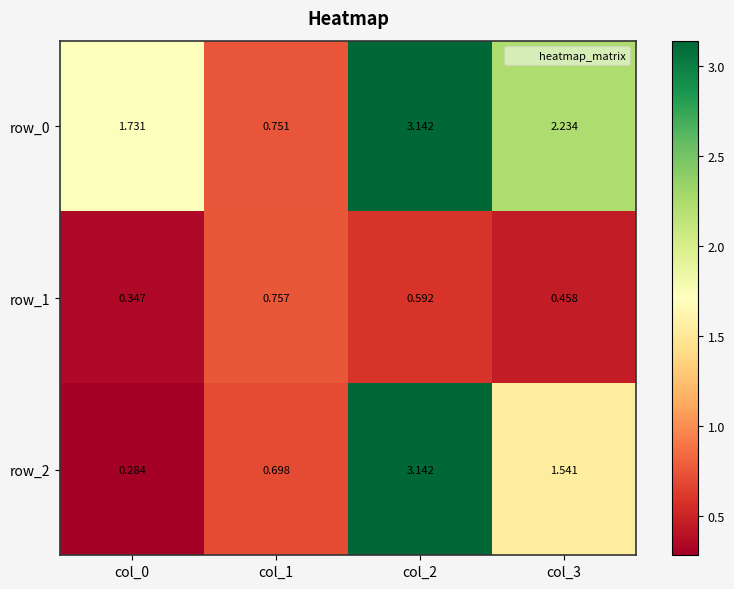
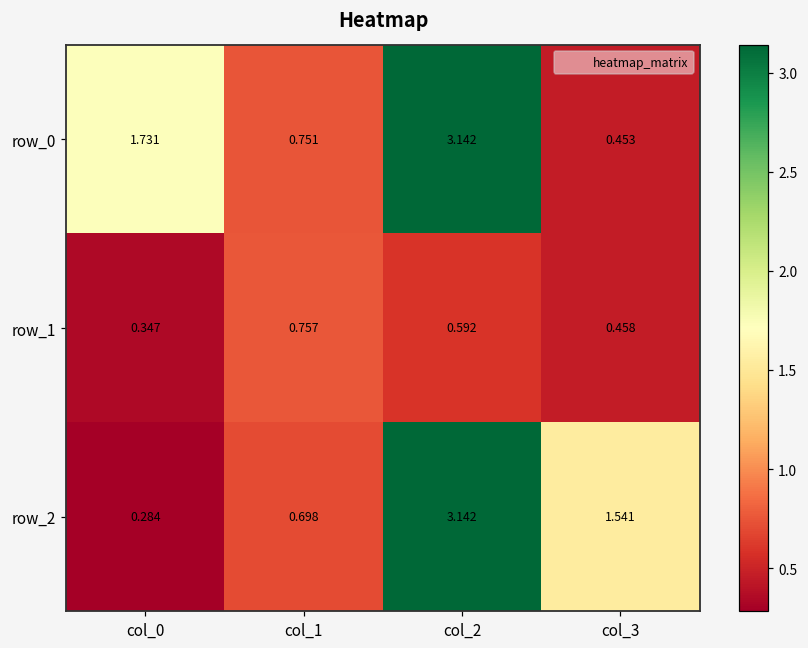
  {
    "row_0": {
      "col_0": 1.731,
      "col_1": 0.751,
      "col_2": 3.142,
-     "col_3": 2.234
+     "col_3": 0.453
    },
    "row_1": {
      "col_0": 0.347,
      "col_1": 0.757,
      "col_2": 0.592,
      "col_3": 0.458
    },
    "row_2": {
      "col_0": 0.284,
      "col_1": 0.698,
      "col_2": 3.142,
      "col_3": 1.541
    }
  }
